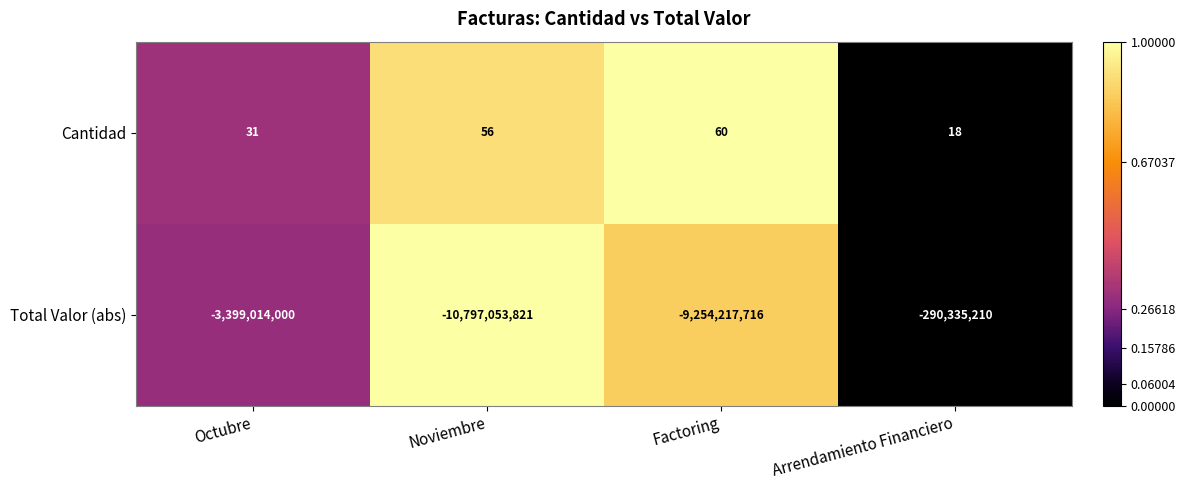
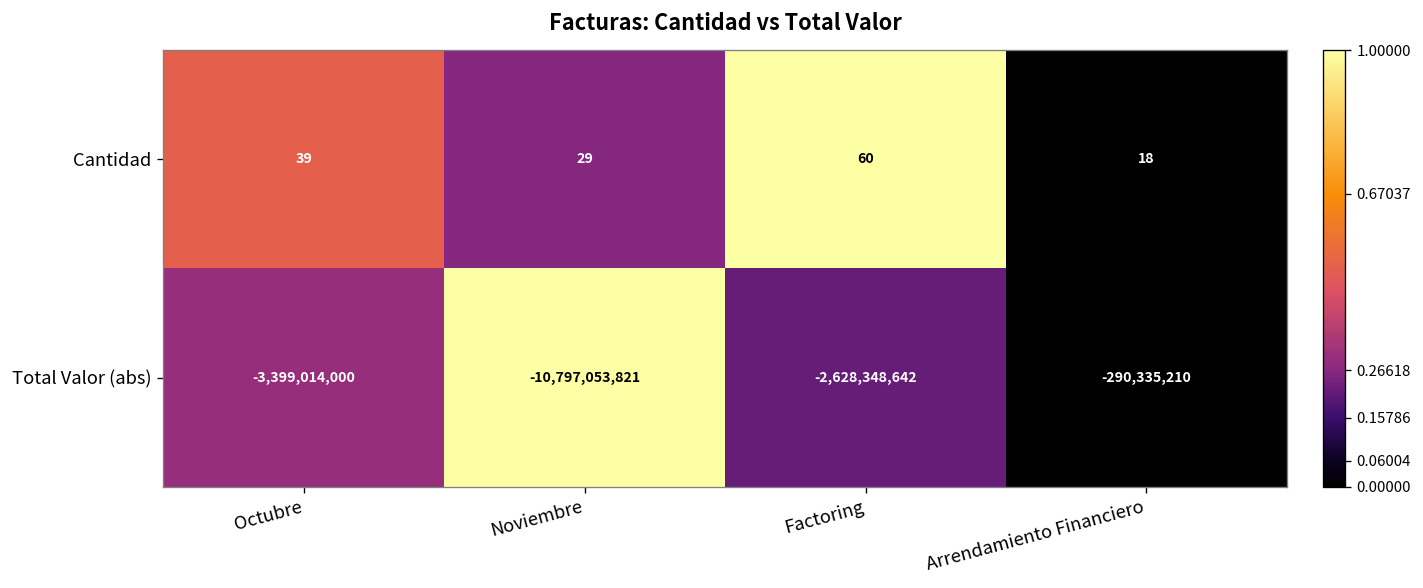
  {
    "Cantidad": {
-     "Octubre": "31",
-     "Noviembre": "56",
+     "Octubre": "39",
+     "Noviembre": "29",
      "Factoring": "60",
      "Arrendamiento Financiero": "18"
    },
    "Total Valor (abs)": {
      "Octubre": "-3,399,014,000",
      "Noviembre": "-10,797,053,821",
-     "Factoring": "-9,254,217,716",
+     "Factoring": "-2,628,348,642",
      "Arrendamiento Financiero": "-290,335,210"
    }
  }
